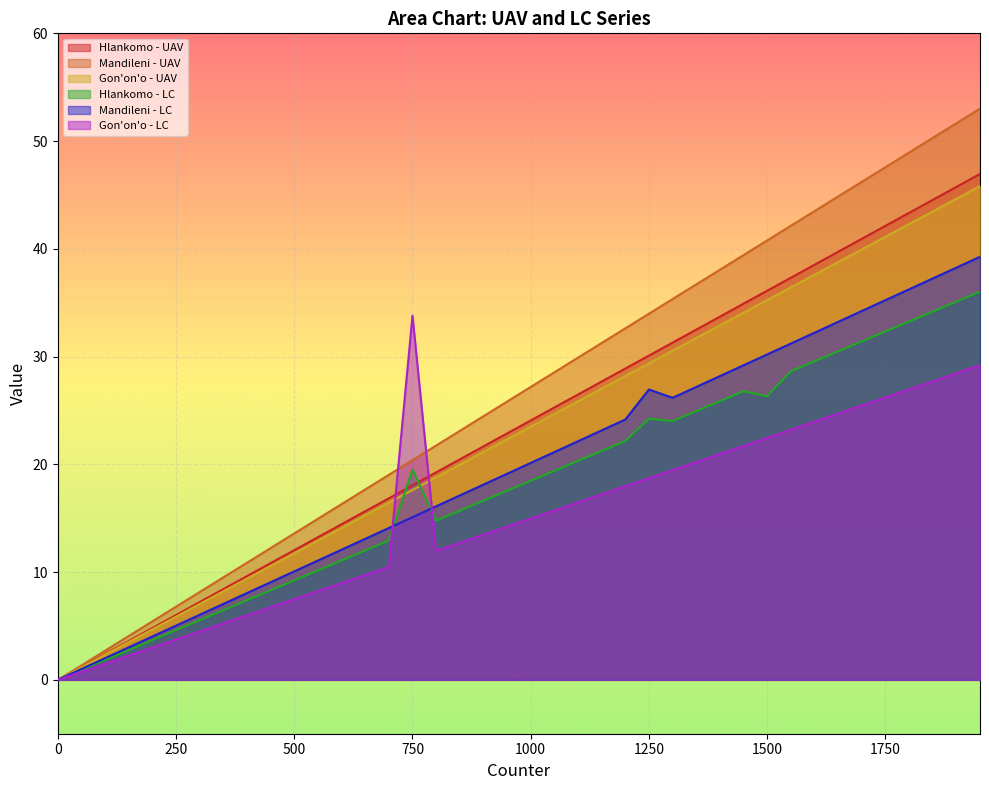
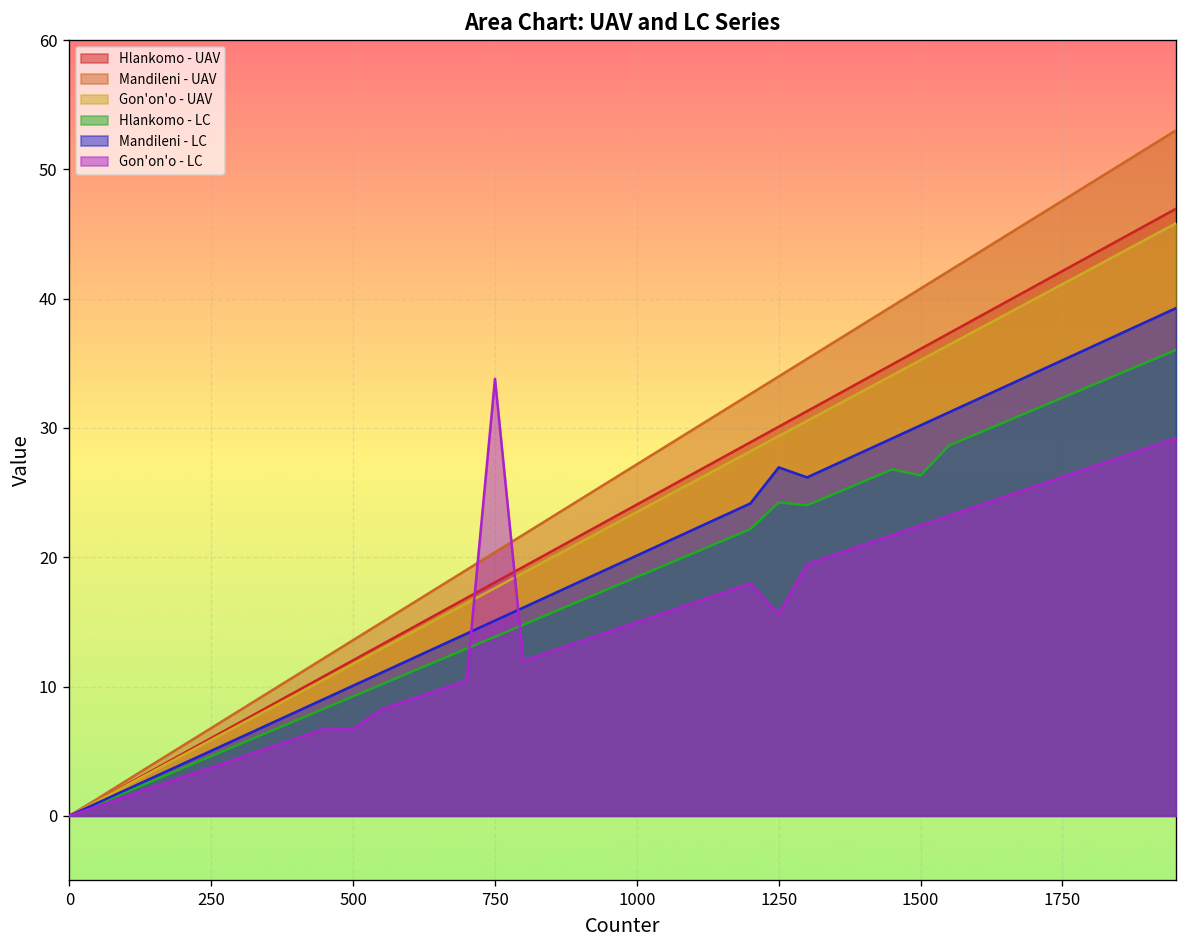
  {
    "Hlankomo - LC": {
      "250": 4.6,
      "500": 9.2,
-     "750": 19.5,
+     "750": 13.9,
      "1000": 18.5,
      "1250": 24.2,
      "1500": 26.3,
      "1750": 32.3
    },
    "Mandileni - LC": {
      "250": 5.0,
      "500": 10.1,
      "750": 15.1,
      "1000": 20.1,
      "1250": 26.9,
      "1500": 30.2,
      "1750": 35.2
    },
    "Gon'on'o - LC": {
      "250": 3.7,
-     "500": 7.5,
+     "500": 6.7,
      "750": 33.8,
      "1000": 15.0,
-     "1250": 18.7,
+     "1250": 15.6,
      "1500": 22.5,
      "1750": 26.2
    }
  }
